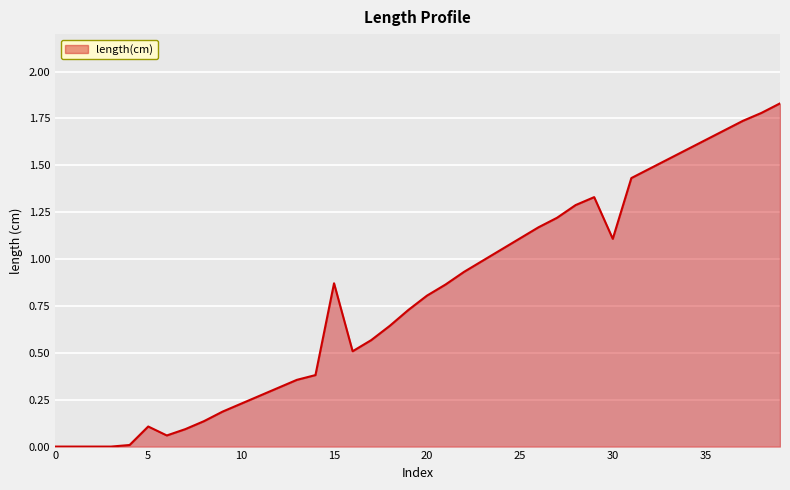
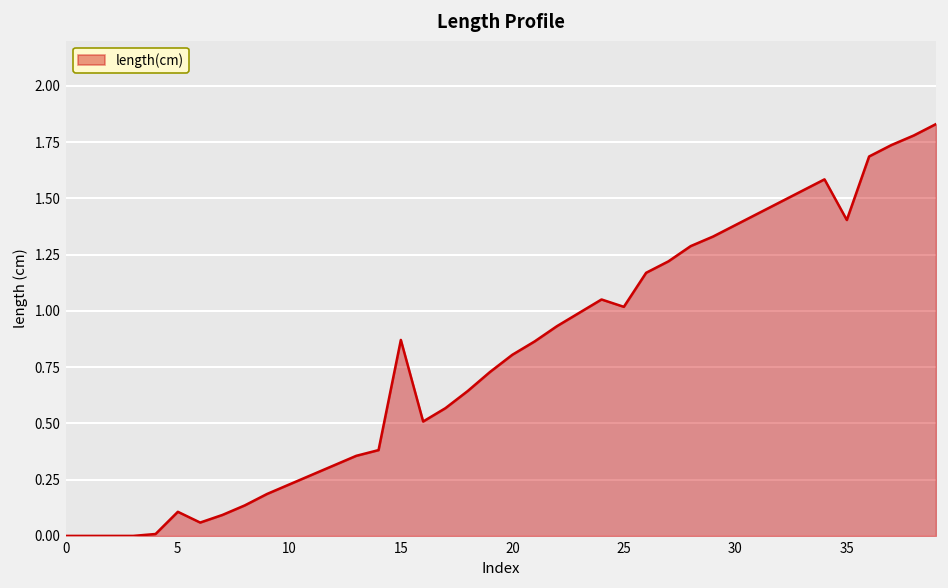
  {
    "0": 0.00,
    "5": 0.11,
    "10": 0.23,
    "15": 0.87,
    "20": 0.81,
-   "25": 1.11,
-   "30": 1.11,
-   "35": 1.64
+   "25": 1.02,
+   "30": 1.38,
+   "35": 1.40
  }
